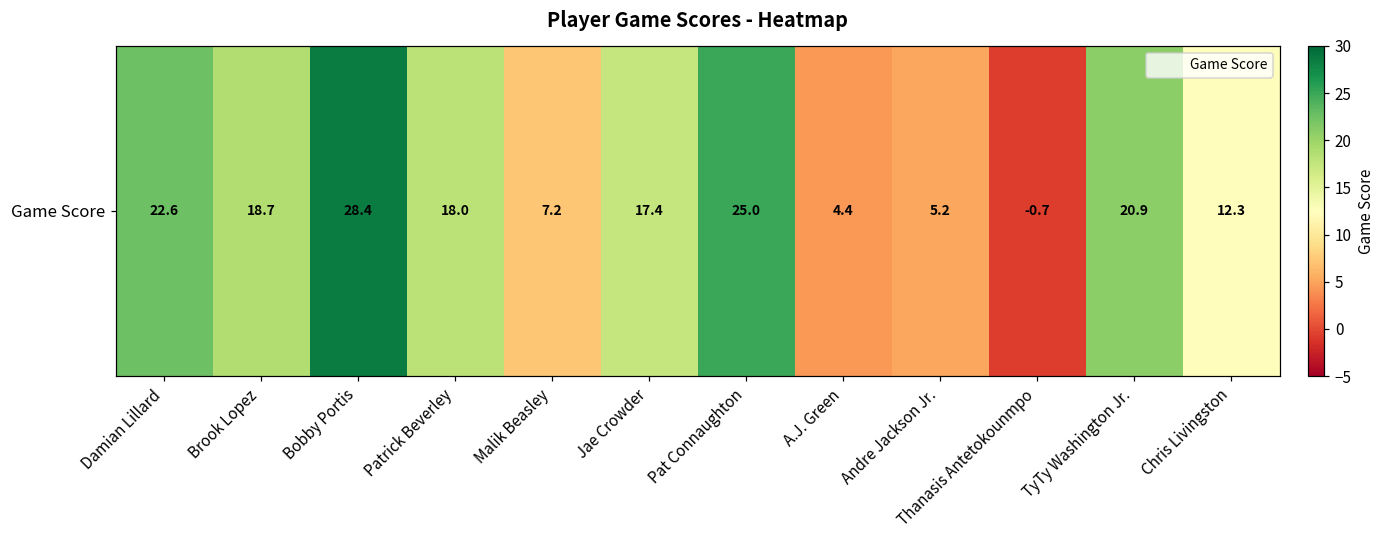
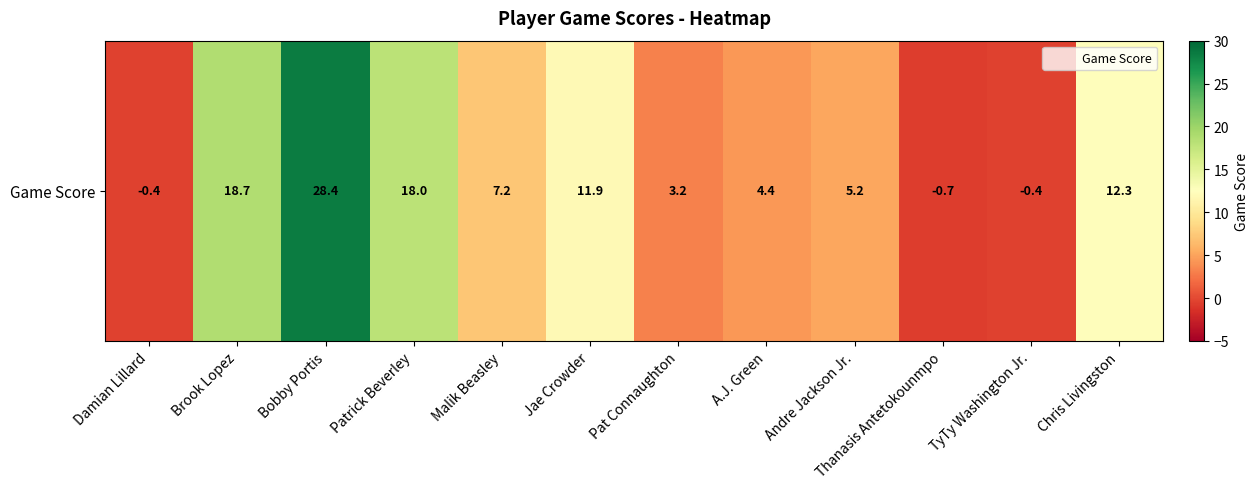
  {
    "Game Score": {
-     "Damian Lillard": 22.6,
+     "Damian Lillard": -0.4,
      "Brook Lopez": 18.7,
      "Bobby Portis": 28.4,
      "Patrick Beverley": 18.0,
      "Malik Beasley": 7.2,
-     "Jae Crowder": 17.4,
-     "Pat Connaughton": 25.0,
+     "Jae Crowder": 11.9,
+     "Pat Connaughton": 3.2,
      "A.J. Green": 4.4,
      "Andre Jackson Jr.": 5.2,
      "Thanasis Antetokounmpo": -0.7,
-     "TyTy Washington Jr.": 20.9,
+     "TyTy Washington Jr.": -0.4,
      "Chris Livingston": 12.3
    }
  }
